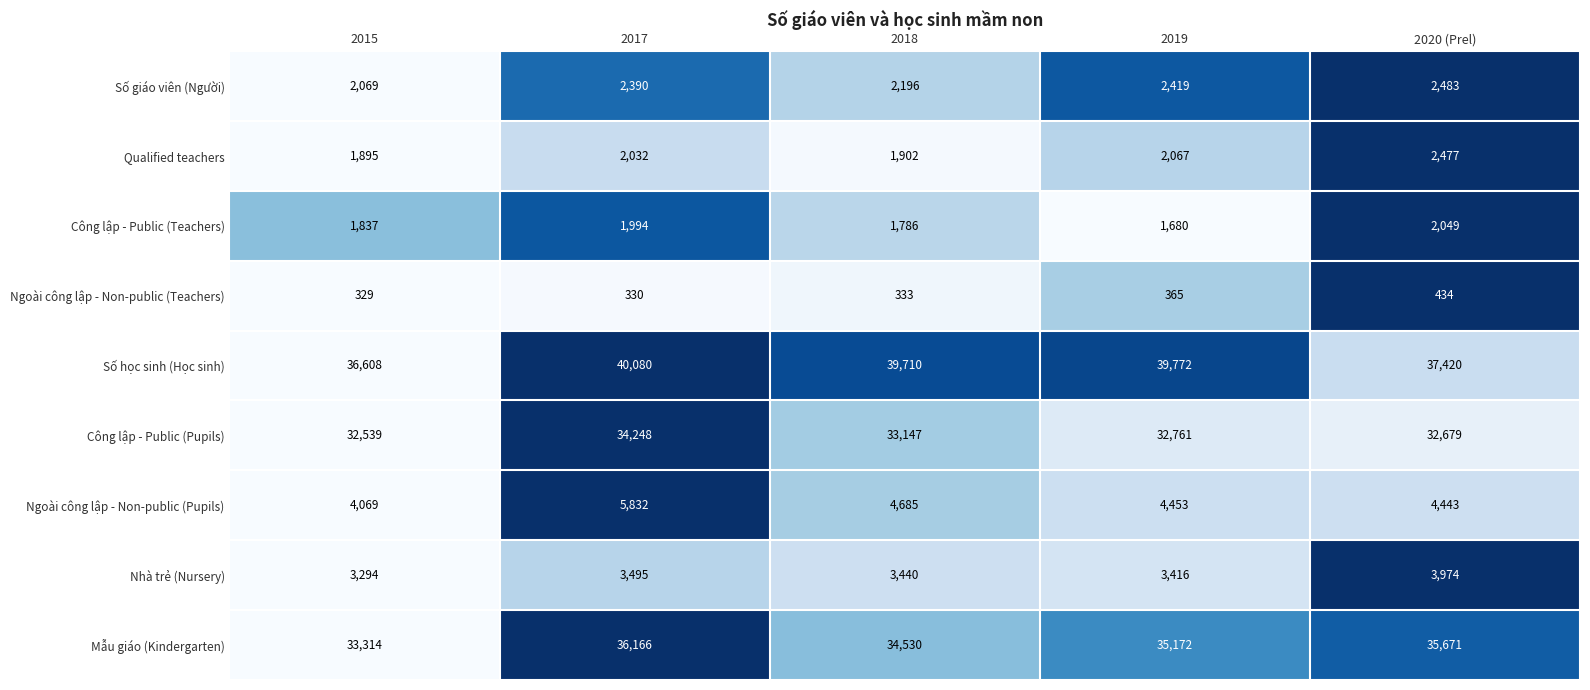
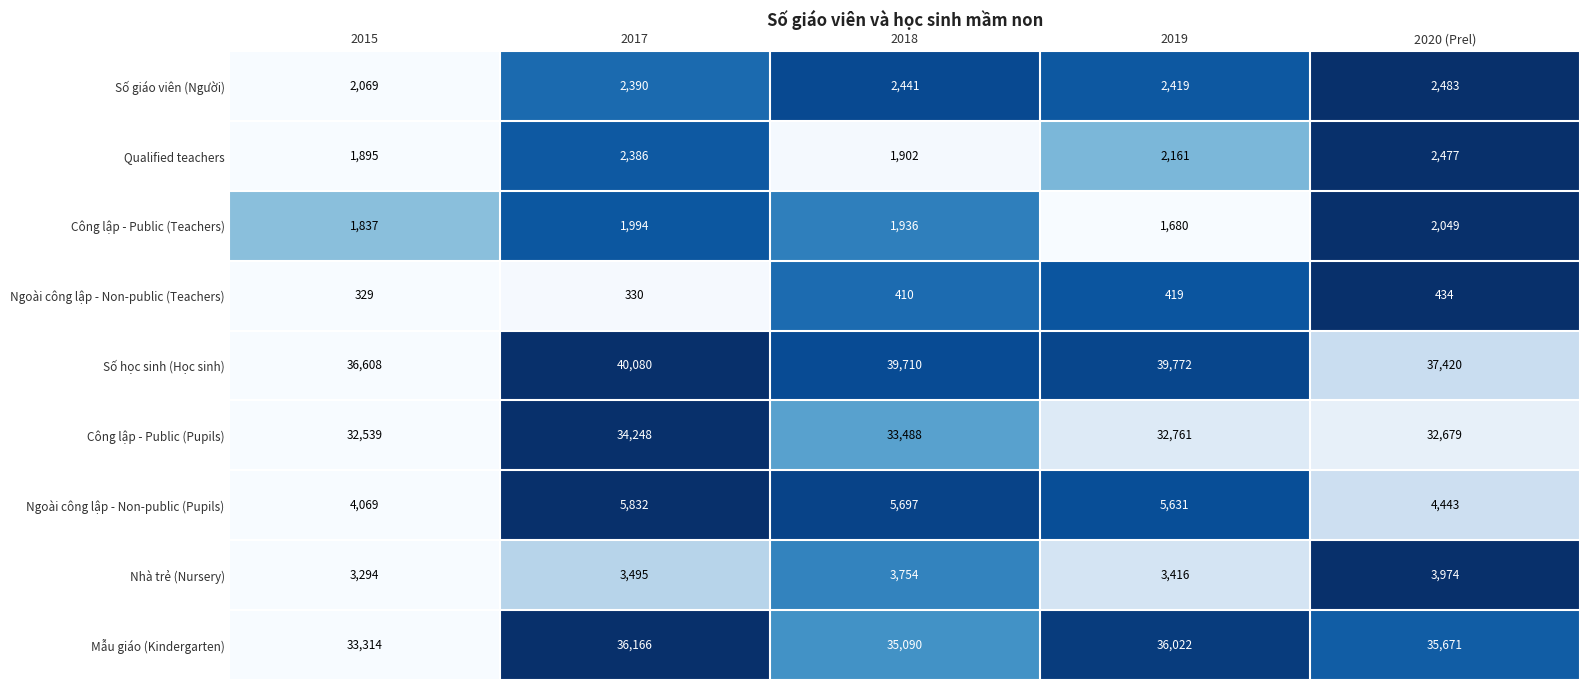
  {
    "Số giáo viên (Người)": {
      "2015": "2,069",
      "2017": "2,390",
-     "2018": "2,196",
+     "2018": "2,441",
      "2019": "2,419",
      "2020 (Prel)": "2,483"
    },
    "Qualified teachers": {
      "2015": "1,895",
-     "2017": "2,032",
+     "2017": "2,386",
      "2018": "1,902",
-     "2019": "2,067",
+     "2019": "2,161",
      "2020 (Prel)": "2,477"
    },
    "Công lập - Public (Teachers)": {
      "2015": "1,837",
      "2017": "1,994",
-     "2018": "1,786",
+     "2018": "1,936",
      "2019": "1,680",
      "2020 (Prel)": "2,049"
    },
    "Ngoài công lập - Non-public (Teachers)": {
      "2015": "329",
      "2017": "330",
-     "2018": "333",
-     "2019": "365",
+     "2018": "410",
+     "2019": "419",
      "2020 (Prel)": "434"
    },
    "Số học sinh (Học sinh)": {
      "2015": "36,608",
      "2017": "40,080",
      "2018": "39,710",
      "2019": "39,772",
      "2020 (Prel)": "37,420"
    },
    "Công lập - Public (Pupils)": {
      "2015": "32,539",
      "2017": "34,248",
-     "2018": "33,147",
+     "2018": "33,488",
      "2019": "32,761",
      "2020 (Prel)": "32,679"
    },
    "Ngoài công lập - Non-public (Pupils)": {
      "2015": "4,069",
      "2017": "5,832",
-     "2018": "4,685",
-     "2019": "4,453",
+     "2018": "5,697",
+     "2019": "5,631",
      "2020 (Prel)": "4,443"
    },
    "Nhà trẻ (Nursery)": {
      "2015": "3,294",
      "2017": "3,495",
-     "2018": "3,440",
+     "2018": "3,754",
      "2019": "3,416",
      "2020 (Prel)": "3,974"
    },
    "Mẫu giáo (Kindergarten)": {
      "2015": "33,314",
      "2017": "36,166",
-     "2018": "34,530",
-     "2019": "35,172",
+     "2018": "35,090",
+     "2019": "36,022",
      "2020 (Prel)": "35,671"
    }
  }
